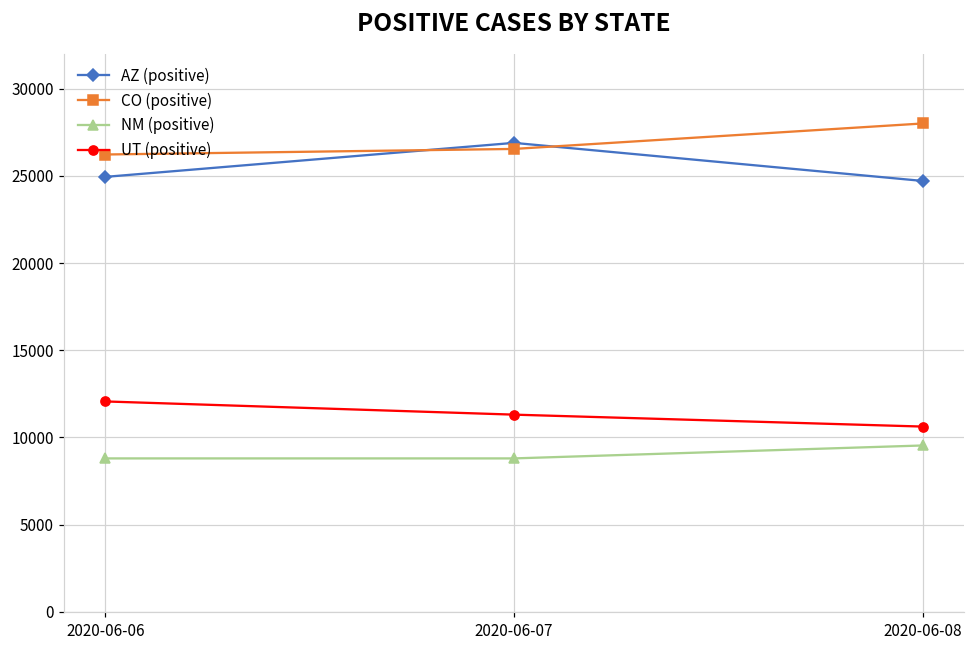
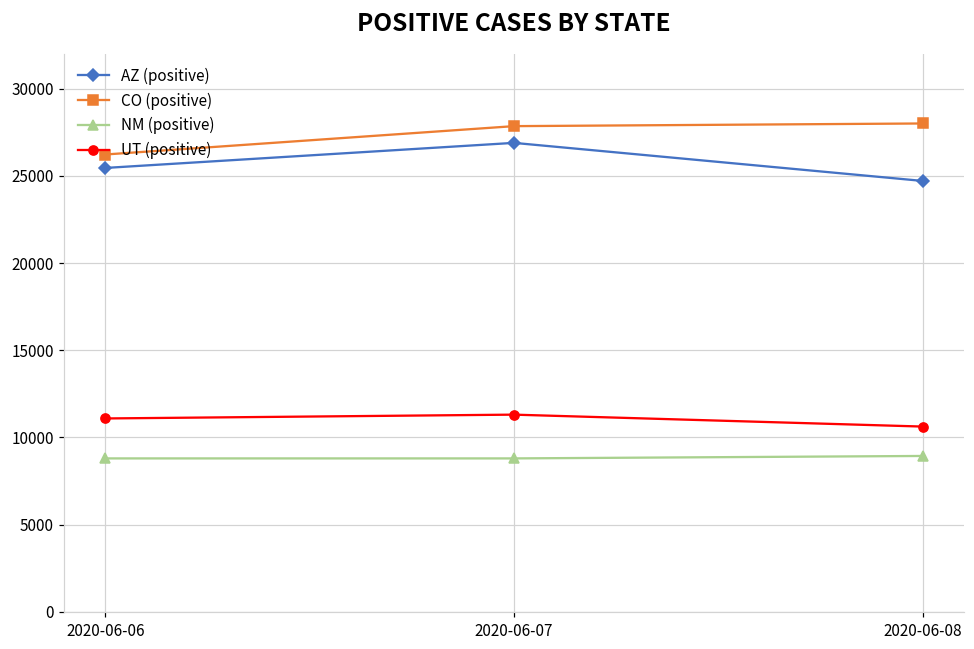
  {
    "AZ (positive)": {
-     "2020-06-06": 24900,
+     "2020-06-06": 25500,
      "2020-06-07": 26900,
      "2020-06-08": 24700
    },
    "CO (positive)": {
      "2020-06-06": 26200,
-     "2020-06-07": 26500,
+     "2020-06-07": 27800,
      "2020-06-08": 28000
    },
    "NM (positive)": {
      "2020-06-06": 8800,
      "2020-06-07": 8800,
-     "2020-06-08": 9500
+     "2020-06-08": 8900
    },
    "UT (positive)": {
-     "2020-06-06": 12100,
+     "2020-06-06": 11100,
      "2020-06-07": 11300,
      "2020-06-08": 10600
    }
  }
